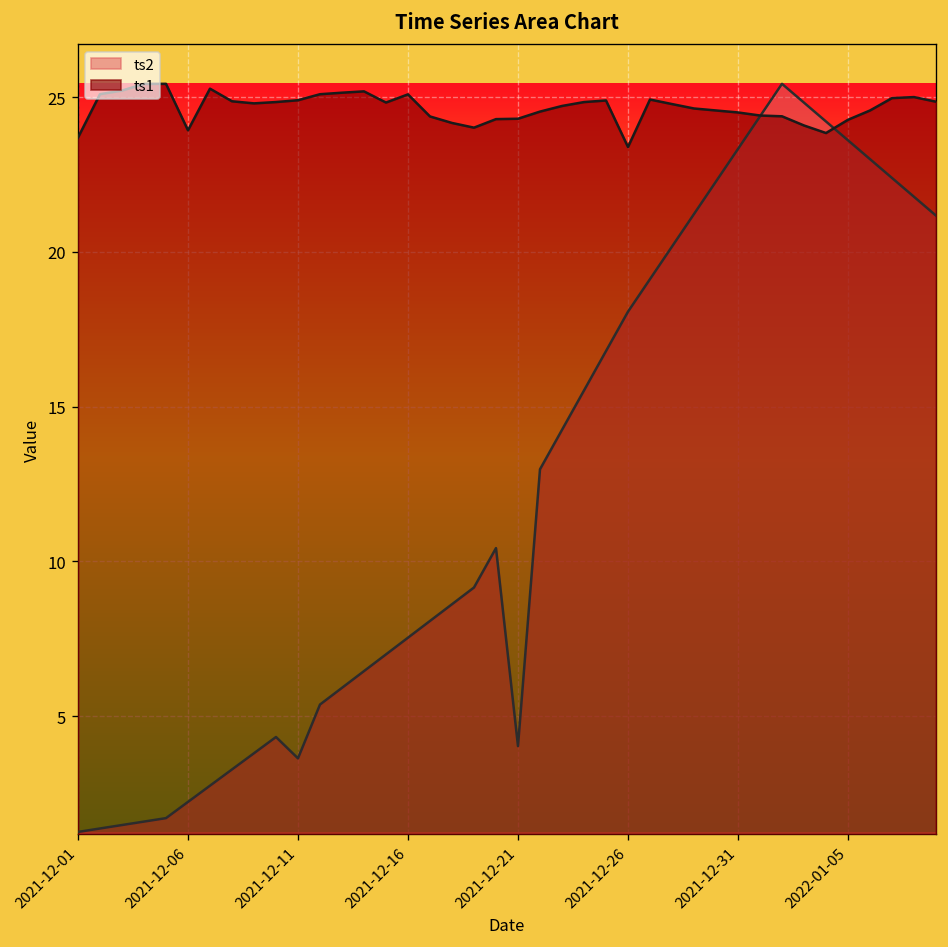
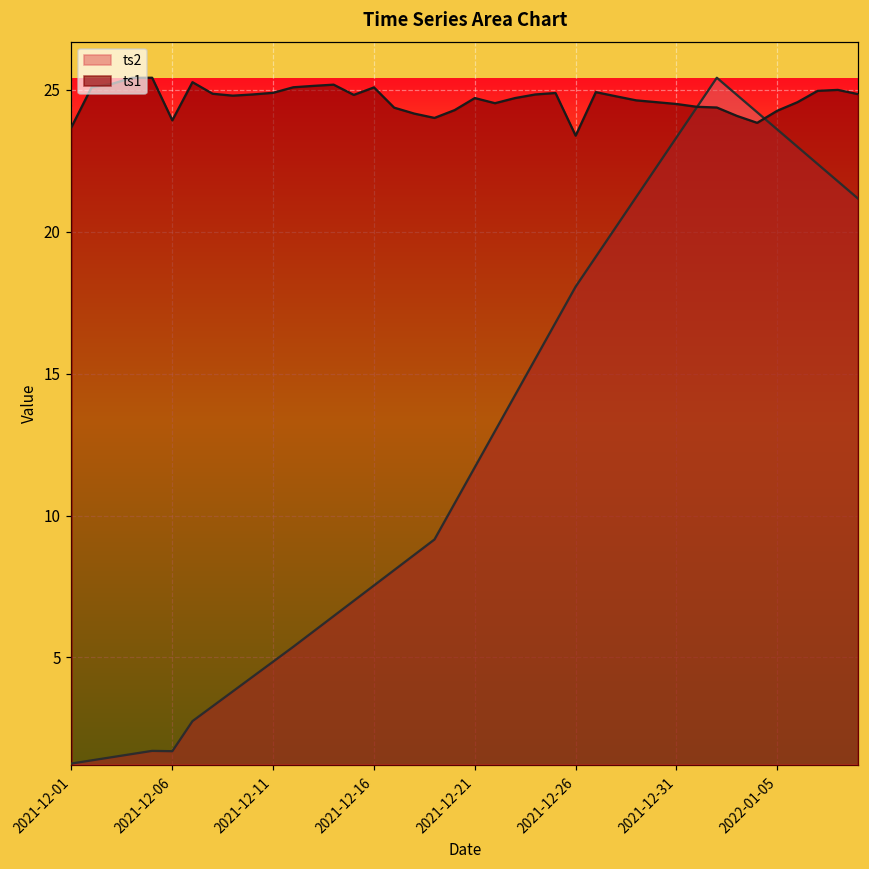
  {
    "ts2": {
      "2021-12-01": 1.3,
-     "2021-12-06": 2.2,
-     "2021-12-11": 3.6,
+     "2021-12-06": 1.7,
+     "2021-12-11": 4.9,
      "2021-12-16": 7.5,
-     "2021-12-21": 4.0,
+     "2021-12-21": 11.7,
      "2021-12-26": 18.1,
      "2021-12-31": 23.3,
      "2022-01-05": 23.6
    },
    "ts1": {
      "2021-12-01": 23.7,
      "2021-12-06": 23.9,
      "2021-12-11": 24.9,
      "2021-12-16": 25.1,
-     "2021-12-21": 24.3,
+     "2021-12-21": 24.7,
      "2021-12-26": 23.4,
      "2021-12-31": 24.5,
      "2022-01-05": 24.3
    }
  }
